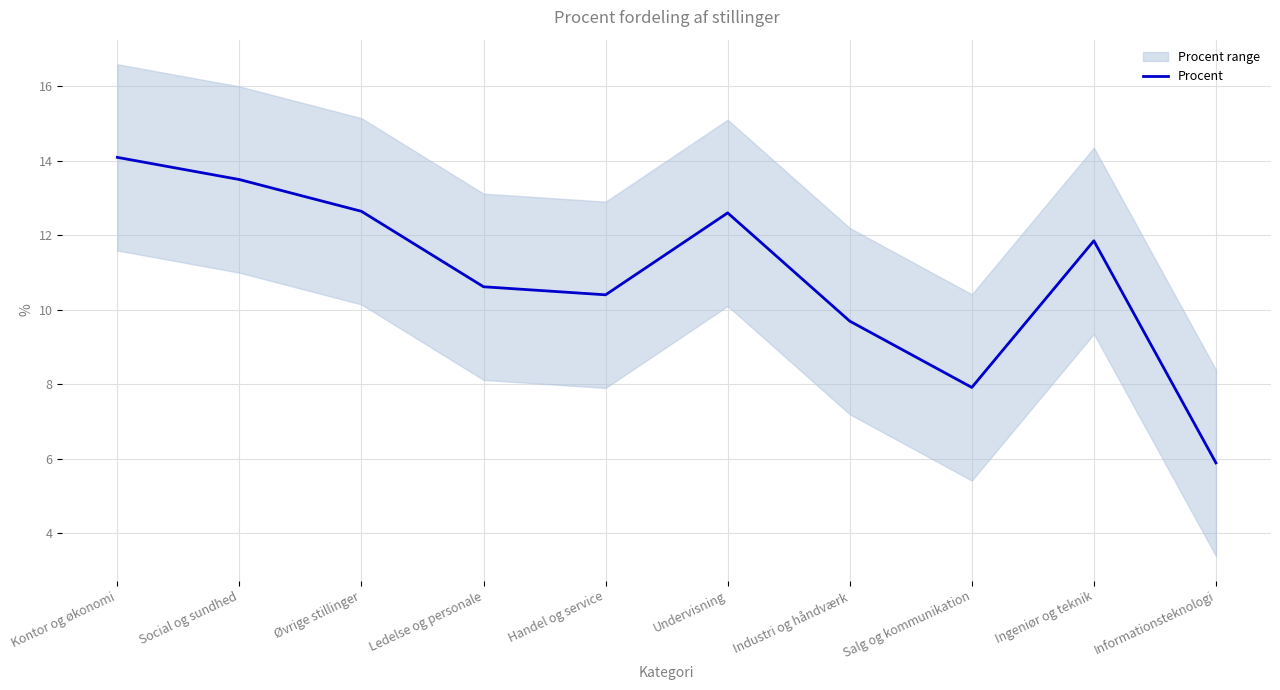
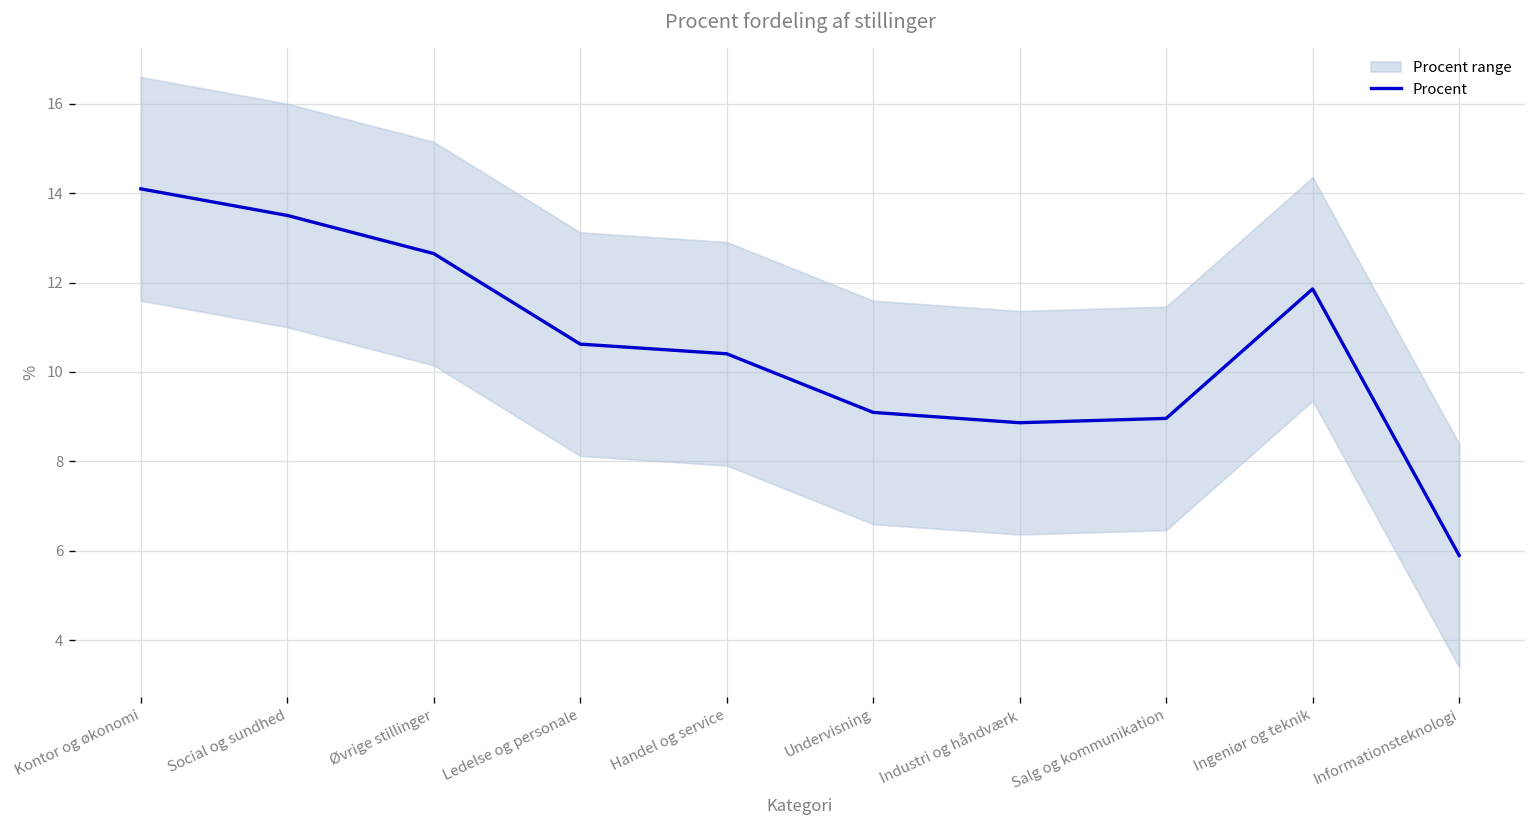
  {
    "Procent": {
      "Kontor og økonomi": 14.1,
      "Social og sundhed": 13.5,
      "Øvrige stillinger": 12.6,
      "Ledelse og personale": 10.6,
      "Handel og service": 10.4,
-     "Undervisning": 12.6,
-     "Industri og håndværk": 9.7,
-     "Salg og kommunikation": 7.9,
+     "Undervisning": 9.1,
+     "Industri og håndværk": 8.9,
+     "Salg og kommunikation": 9.0,
      "Ingeniør og teknik": 11.9,
      "Informationsteknologi": 5.9
    }
  }
